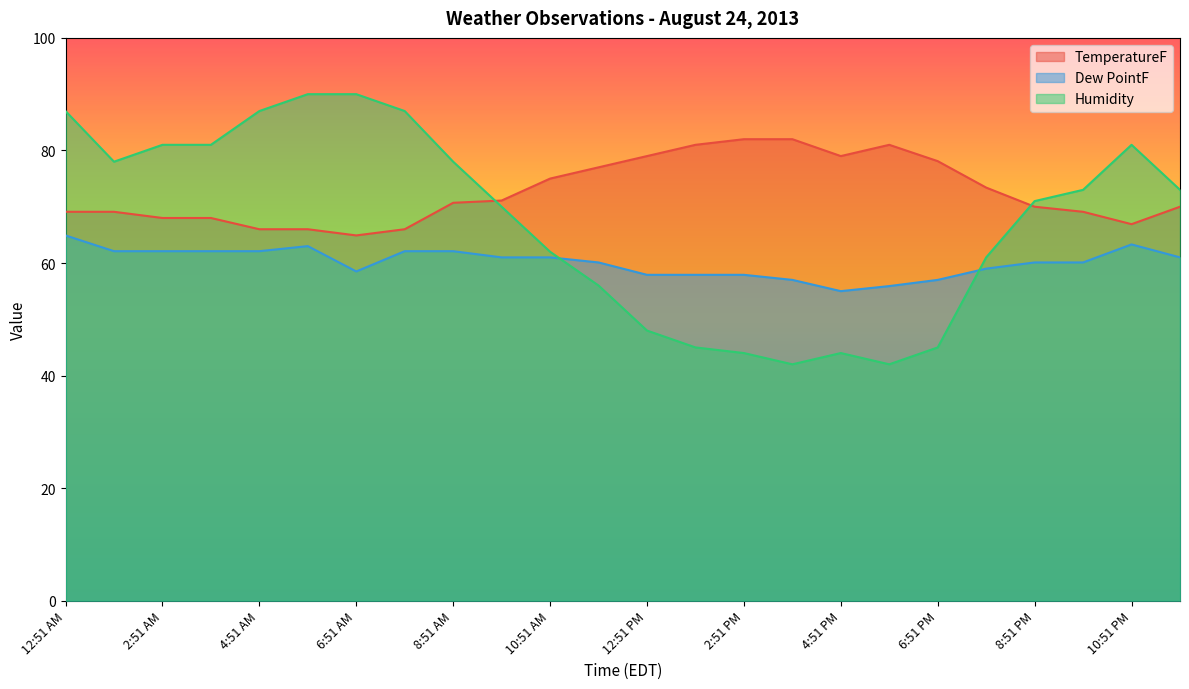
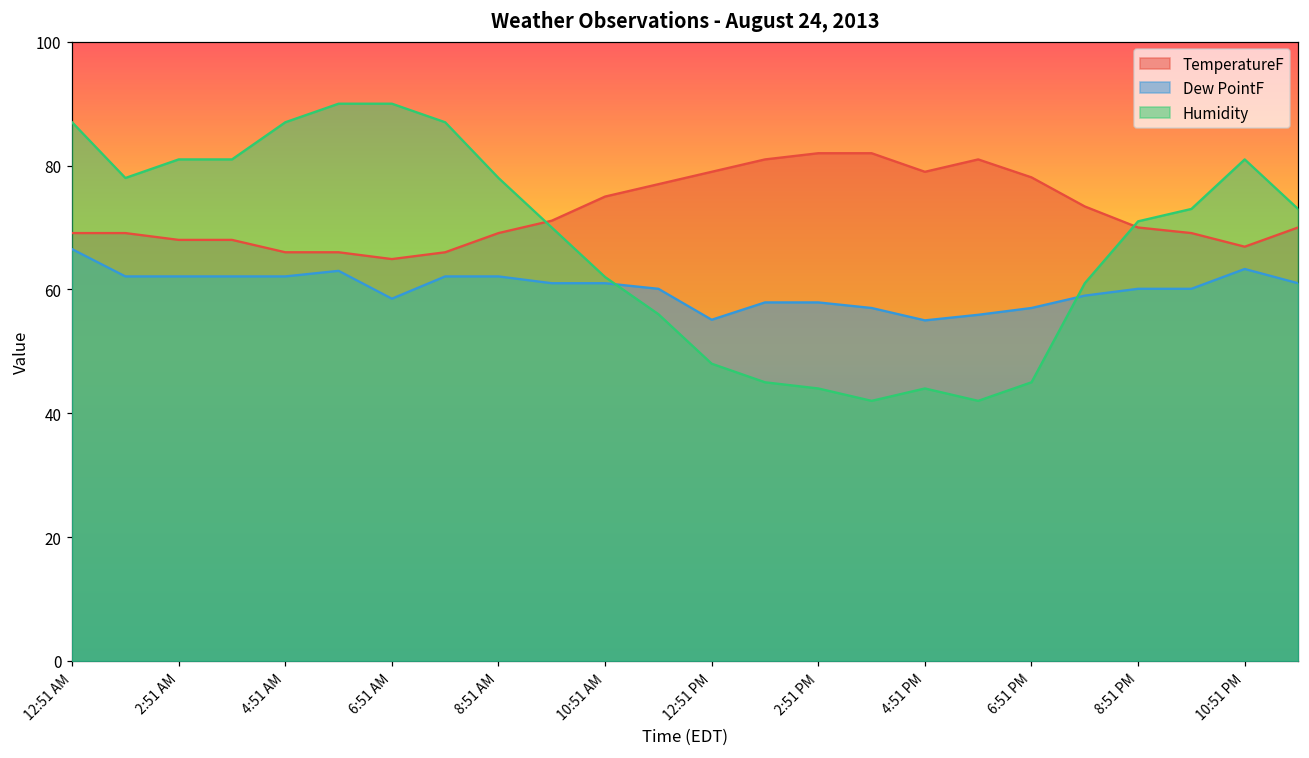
  {
    "TemperatureF": {
      "12:51 AM": 69,
      "2:51 AM": 68,
      "4:51 AM": 66,
      "6:51 AM": 65,
-     "8:51 AM": 71,
+     "8:51 AM": 69,
      "10:51 AM": 75,
      "12:51 PM": 79,
      "2:51 PM": 82,
      "4:51 PM": 79,
      "6:51 PM": 78,
      "8:51 PM": 70,
      "10:51 PM": 67
    },
    "Dew PointF": {
-     "12:51 AM": 65,
+     "12:51 AM": 67,
      "2:51 AM": 62,
      "4:51 AM": 62,
      "6:51 AM": 59,
      "8:51 AM": 62,
      "10:51 AM": 61,
-     "12:51 PM": 58,
+     "12:51 PM": 55,
      "2:51 PM": 58,
      "4:51 PM": 55,
      "6:51 PM": 57,
      "8:51 PM": 60,
      "10:51 PM": 63
    },
    "Humidity": {
      "12:51 AM": 87,
      "2:51 AM": 81,
      "4:51 AM": 87,
      "6:51 AM": 90,
      "8:51 AM": 78,
      "10:51 AM": 62,
      "12:51 PM": 48,
      "2:51 PM": 44,
      "4:51 PM": 44,
      "6:51 PM": 45,
      "8:51 PM": 71,
      "10:51 PM": 81
    }
  }
